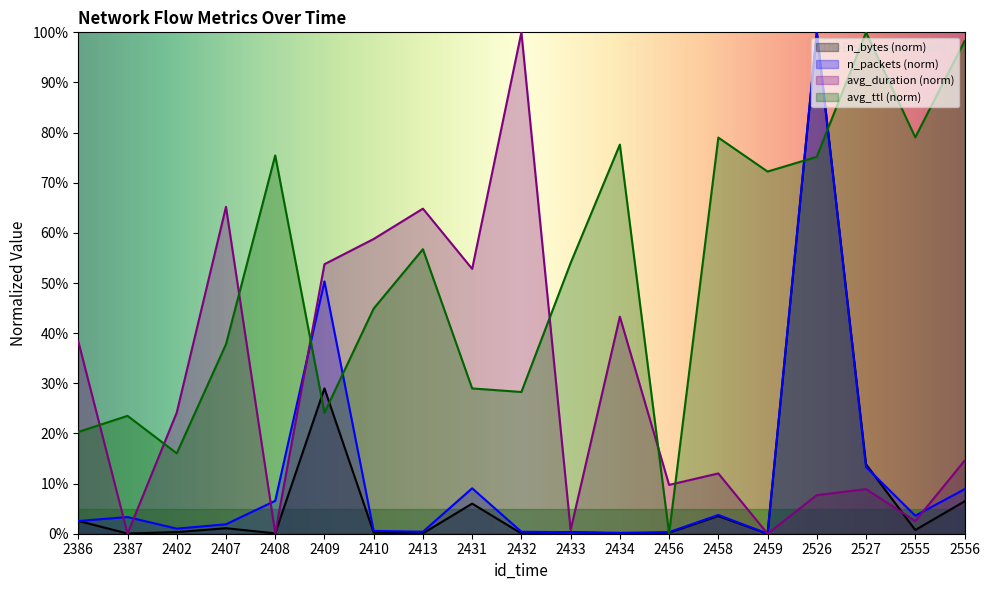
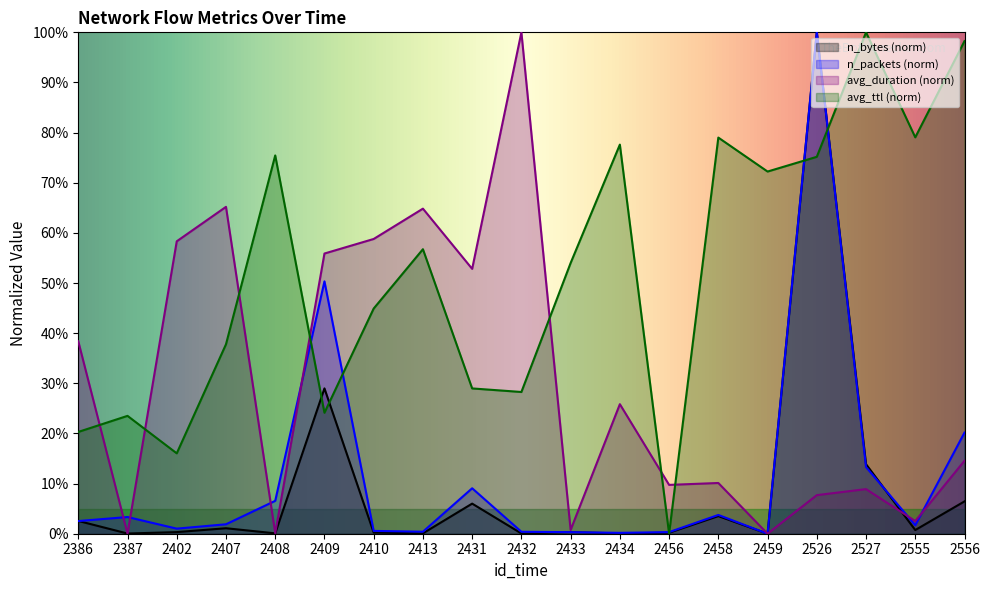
  {
    "n_packets (norm)": {
      "2387": "3%",
      "2402": "1%",
      "2407": "2%",
      "2408": "7%",
      "2409": "50%",
      "2431": "9%",
      "2527": "13%",
-     "2555": "4%",
-     "2556": "9%"
+     "2555": "2%",
+     "2556": "20%"
    },
    "avg_duration (norm)": {
      "2386": "38%",
-     "2402": "24%",
+     "2402": "58%",
      "2407": "65%",
-     "2409": "54%",
+     "2409": "56%",
      "2410": "59%",
      "2413": "65%",
      "2431": "53%",
      "2432": "100%",
-     "2434": "43%",
+     "2434": "26%",
      "2456": "10%",
-     "2458": "12%",
+     "2458": "10%",
      "2526": "8%",
      "2527": "9%",
      "2555": "3%",
      "2556": "15%"
    }
  }
